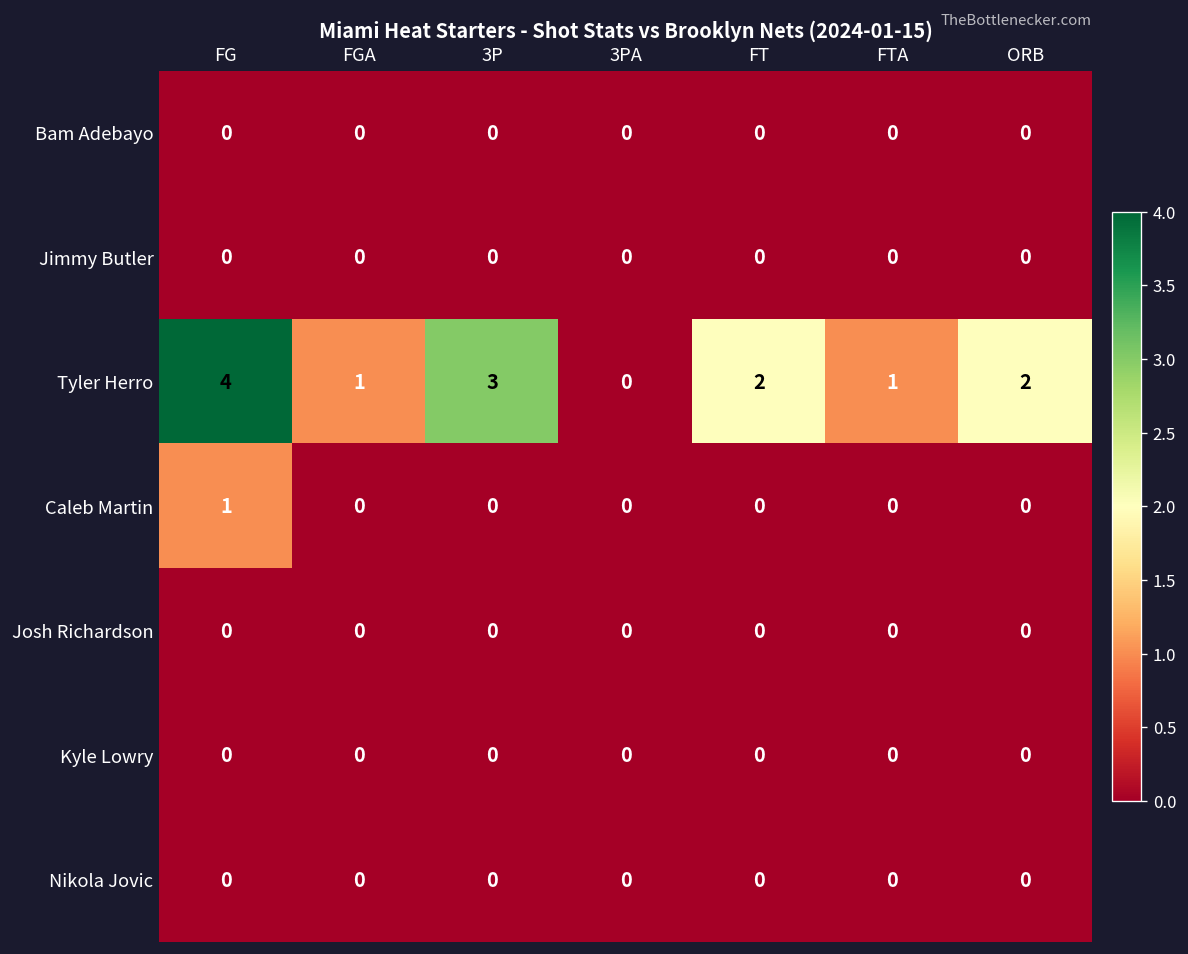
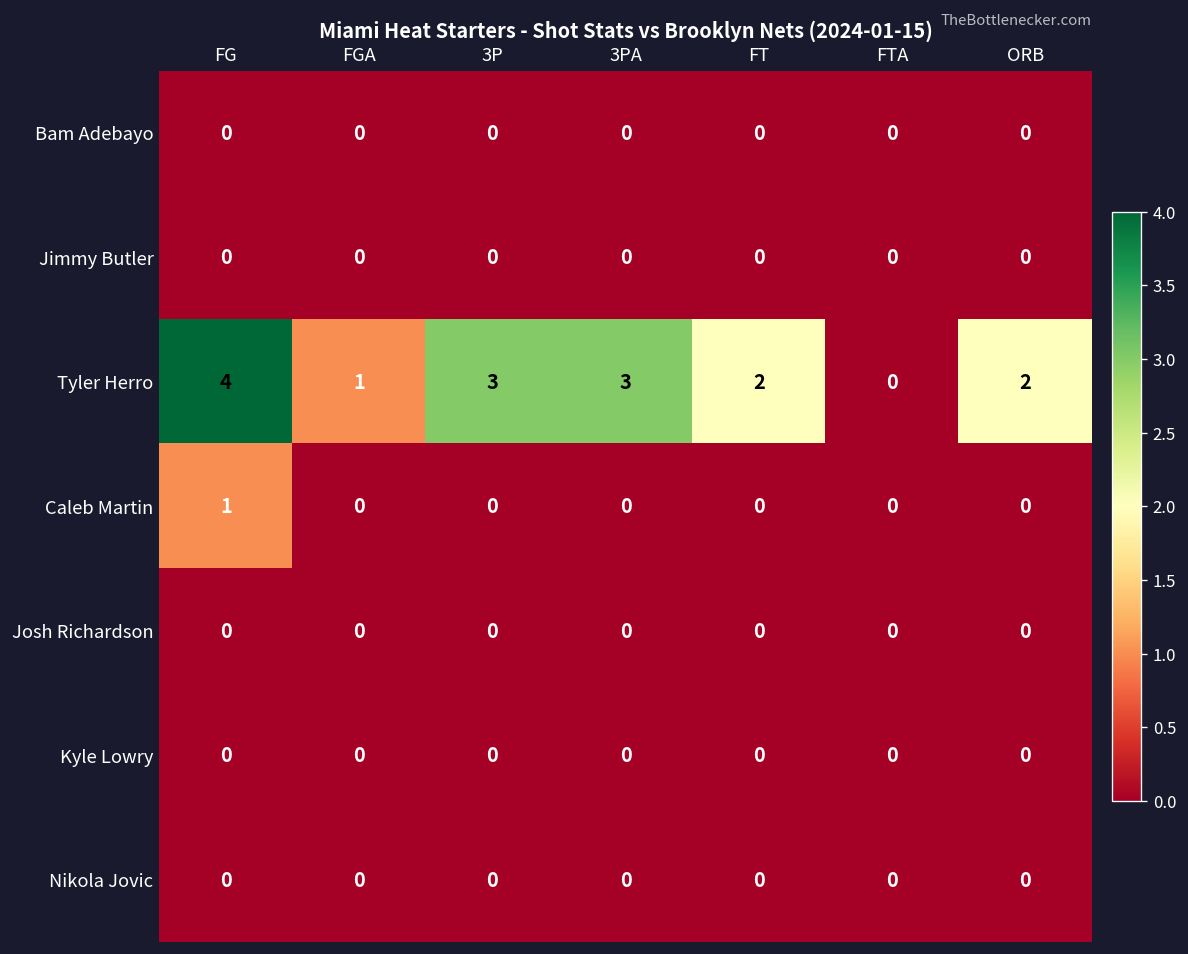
  {
    "Bam Adebayo": {
      "FG": 0,
      "FGA": 0,
      "3P": 0,
      "3PA": 0,
      "FT": 0,
      "FTA": 0,
      "ORB": 0
    },
    "Jimmy Butler": {
      "FG": 0,
      "FGA": 0,
      "3P": 0,
      "3PA": 0,
      "FT": 0,
      "FTA": 0,
      "ORB": 0
    },
    "Tyler Herro": {
      "FG": 4,
      "FGA": 1,
      "3P": 3,
-     "3PA": 0,
+     "3PA": 3,
      "FT": 2,
-     "FTA": 1,
+     "FTA": 0,
      "ORB": 2
    },
    "Caleb Martin": {
      "FG": 1,
      "FGA": 0,
      "3P": 0,
      "3PA": 0,
      "FT": 0,
      "FTA": 0,
      "ORB": 0
    },
    "Josh Richardson": {
      "FG": 0,
      "FGA": 0,
      "3P": 0,
      "3PA": 0,
      "FT": 0,
      "FTA": 0,
      "ORB": 0
    },
    "Kyle Lowry": {
      "FG": 0,
      "FGA": 0,
      "3P": 0,
      "3PA": 0,
      "FT": 0,
      "FTA": 0,
      "ORB": 0
    },
    "Nikola Jovic": {
      "FG": 0,
      "FGA": 0,
      "3P": 0,
      "3PA": 0,
      "FT": 0,
      "FTA": 0,
      "ORB": 0
    }
  }
